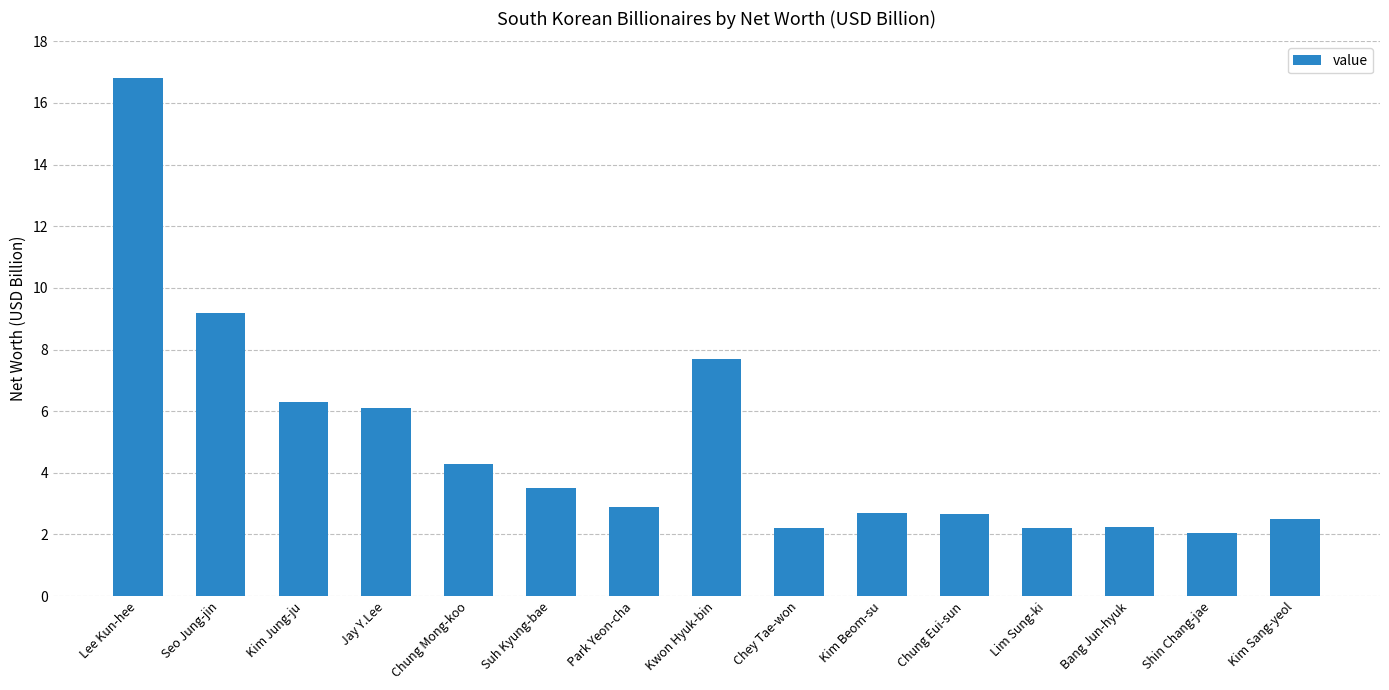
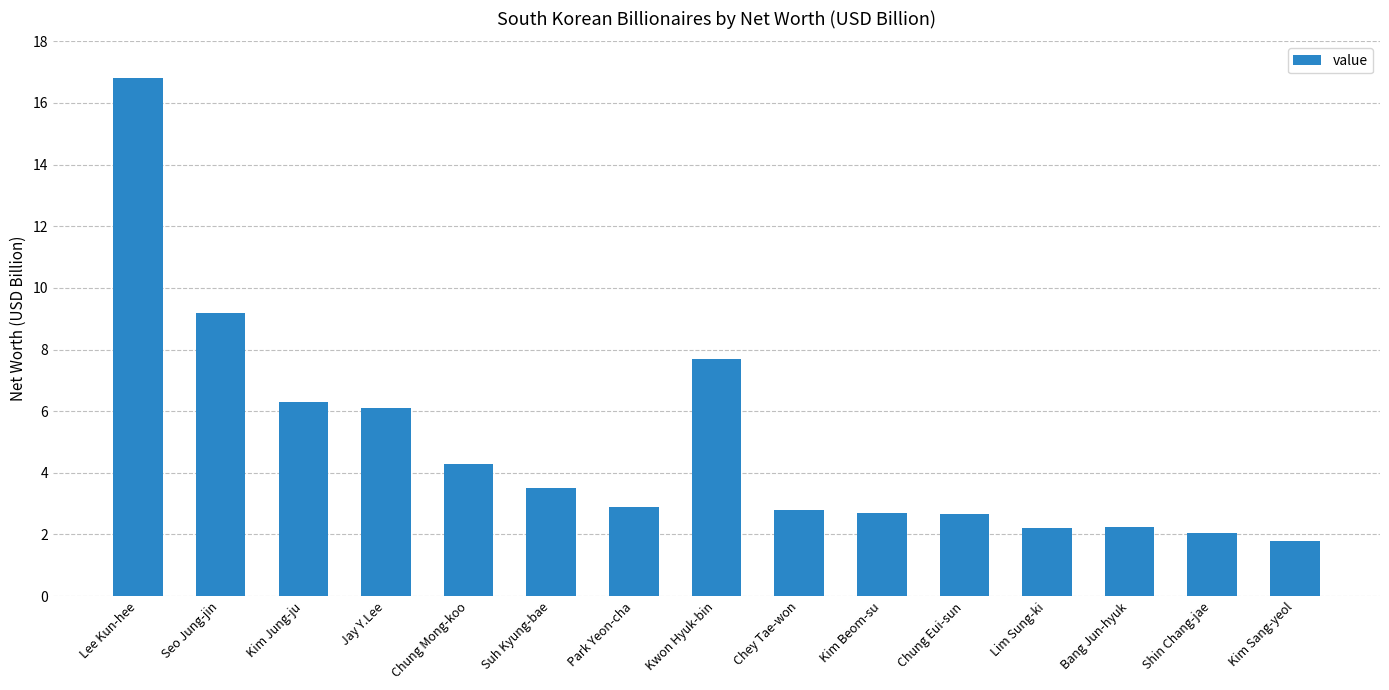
  {
    "Lee Kun-hee": 16.8,
    "Seo Jung-jin": 9.2,
    "Kim Jung-ju": 6.3,
    "Jay Y.Lee": 6.1,
    "Chung Mong-koo": 4.3,
    "Suh Kyung-bae": 3.5,
    "Park Yeon-cha": 2.9,
    "Kwon Hyuk-bin": 7.7,
-   "Chey Tae-won": 2.2,
+   "Chey Tae-won": 2.8,
    "Kim Beom-su": 2.7,
    "Chung Eui-sun": 2.7,
    "Lim Sung-ki": 2.2,
    "Bang Jun-hyuk": 2.3,
    "Shin Chang-jae": 2.1,
-   "Kim Sang-yeol": 2.5
+   "Kim Sang-yeol": 1.8
  }
